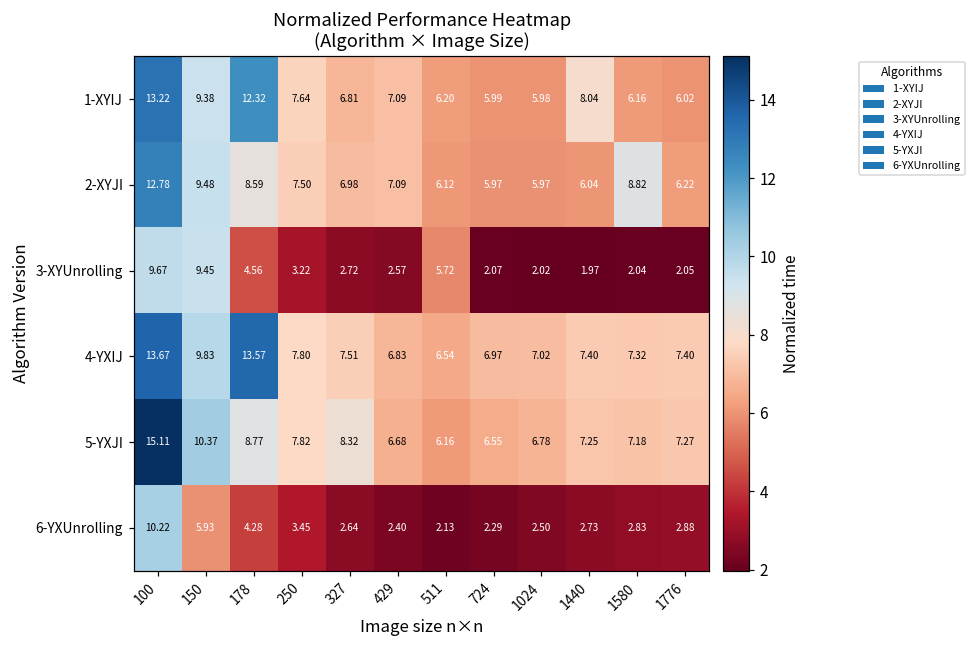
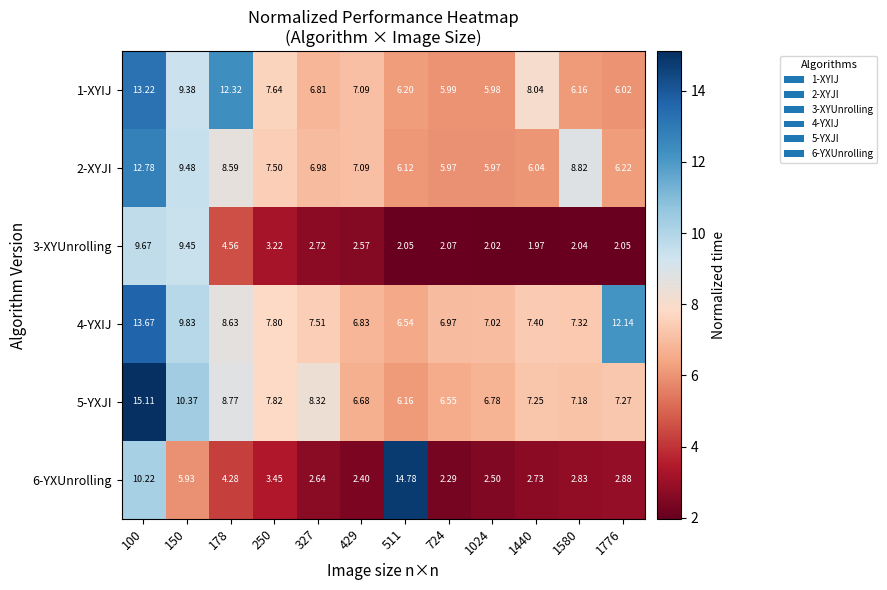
  {
    "1-XYIJ": {
      "100": 13.22,
      "150": 9.38,
      "178": 12.32,
      "250": 7.64,
      "327": 6.81,
      "429": 7.09,
      "511": 6.20,
      "724": 5.99,
      "1024": 5.98,
      "1440": 8.04,
      "1580": 6.16,
      "1776": 6.02
    },
    "2-XYJI": {
      "100": 12.78,
      "150": 9.48,
      "178": 8.59,
      "250": 7.50,
      "327": 6.98,
      "429": 7.09,
      "511": 6.12,
      "724": 5.97,
      "1024": 5.97,
      "1440": 6.04,
      "1580": 8.82,
      "1776": 6.22
    },
    "3-XYUnrolling": {
      "100": 9.67,
      "150": 9.45,
      "178": 4.56,
      "250": 3.22,
      "327": 2.72,
      "429": 2.57,
-     "511": 5.72,
+     "511": 2.05,
      "724": 2.07,
      "1024": 2.02,
      "1440": 1.97,
      "1580": 2.04,
      "1776": 2.05
    },
    "4-YXIJ": {
      "100": 13.67,
      "150": 9.83,
-     "178": 13.57,
+     "178": 8.63,
      "250": 7.80,
      "327": 7.51,
      "429": 6.83,
      "511": 6.54,
      "724": 6.97,
      "1024": 7.02,
      "1440": 7.40,
      "1580": 7.32,
-     "1776": 7.40
+     "1776": 12.14
    },
    "5-YXJI": {
      "100": 15.11,
      "150": 10.37,
      "178": 8.77,
      "250": 7.82,
      "327": 8.32,
      "429": 6.68,
      "511": 6.16,
      "724": 6.55,
      "1024": 6.78,
      "1440": 7.25,
      "1580": 7.18,
      "1776": 7.27
    },
    "6-YXUnrolling": {
      "100": 10.22,
      "150": 5.93,
      "178": 4.28,
      "250": 3.45,
      "327": 2.64,
      "429": 2.40,
-     "511": 2.13,
+     "511": 14.78,
      "724": 2.29,
      "1024": 2.50,
      "1440": 2.73,
      "1580": 2.83,
      "1776": 2.88
    }
  }
